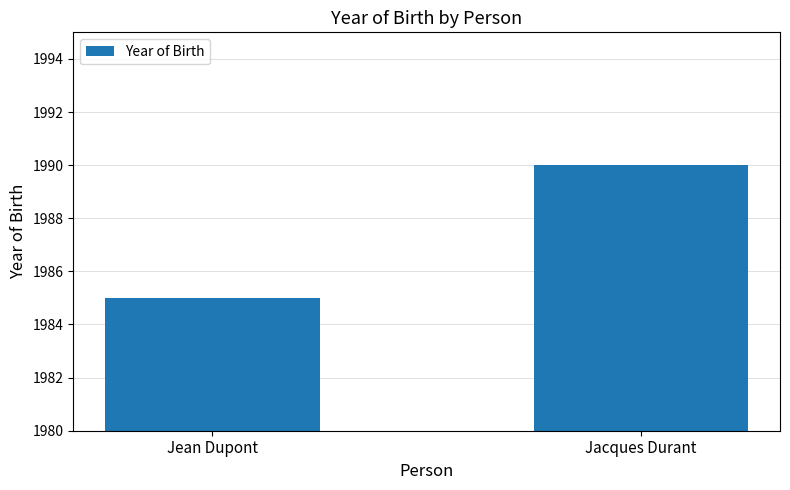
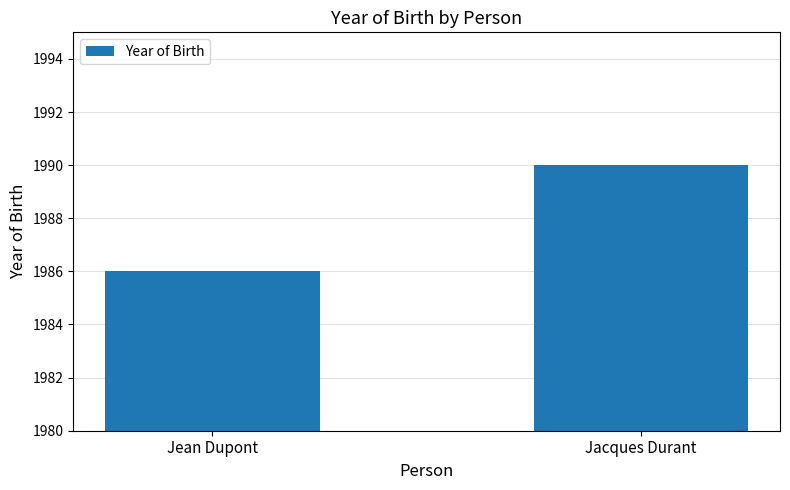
  {
-   "Jean Dupont": 1985,
+   "Jean Dupont": 1986,
    "Jacques Durant": 1990
  }
